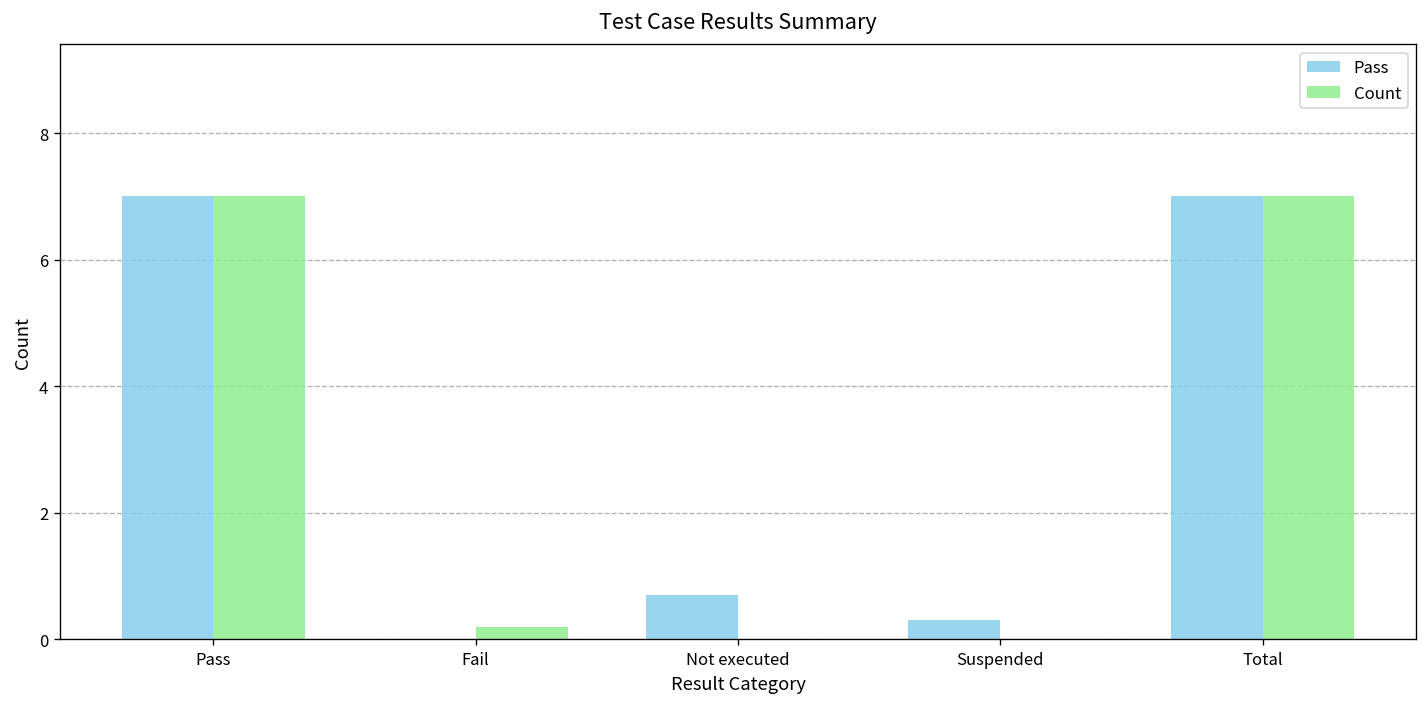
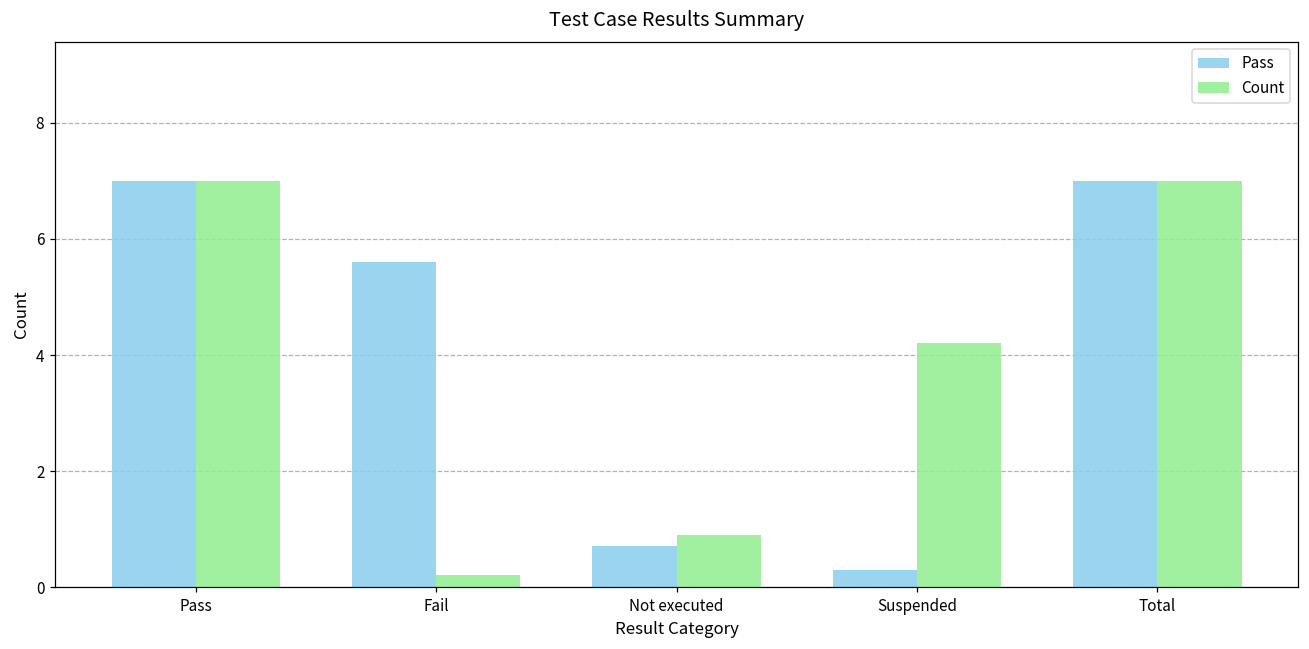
  {
    "Pass": {
      "Pass": 7.0,
-     "Fail": 0.0,
+     "Fail": 5.6,
      "Not executed": 0.7,
      "Suspended": 0.3,
      "Total": 7.0
    },
    "Count": {
      "Pass": 7.0,
      "Fail": 0.2,
-     "Not executed": 0.0,
-     "Suspended": 0.0,
+     "Not executed": 0.9,
+     "Suspended": 4.2,
      "Total": 7.0
    }
  }
